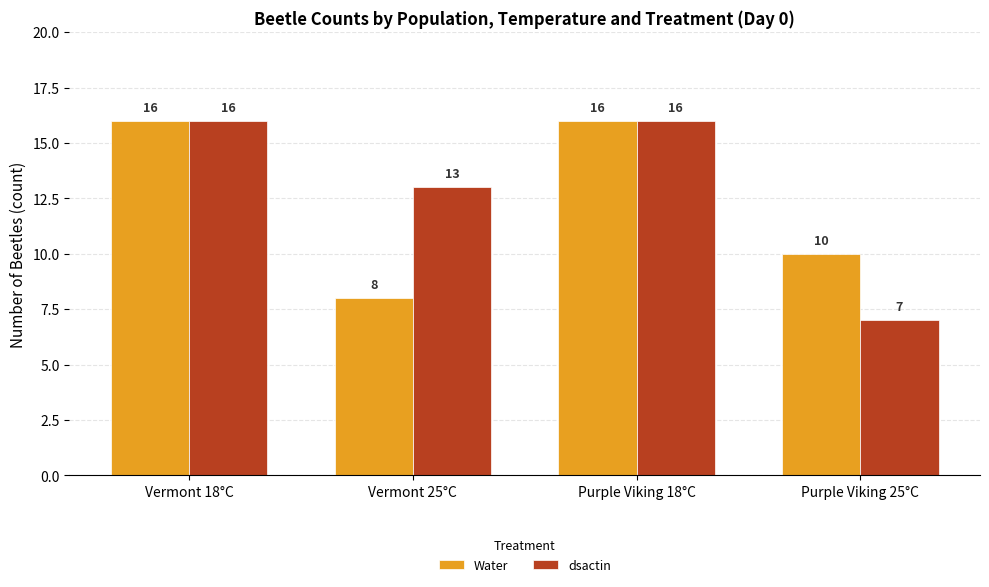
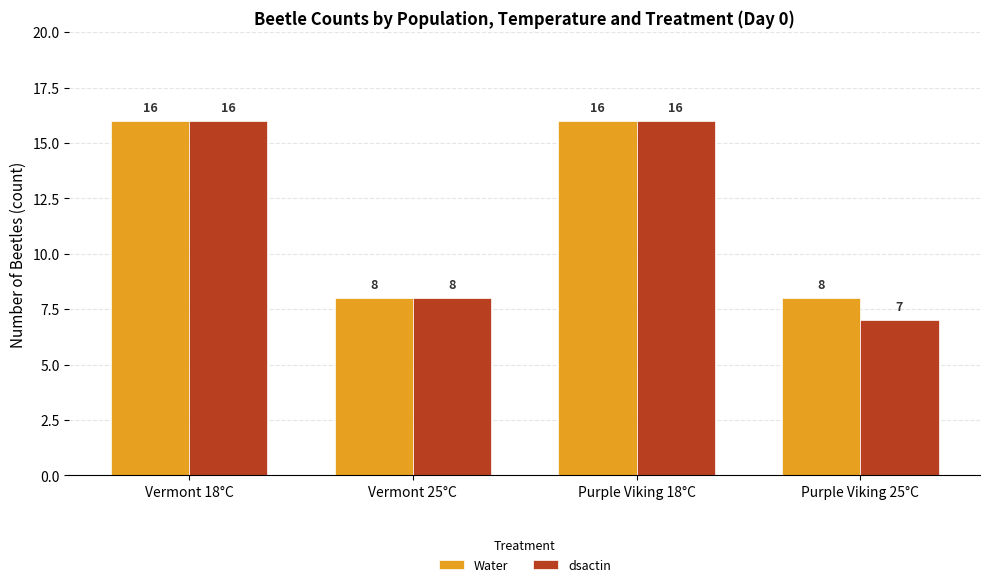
  {
    "Water": {
      "Vermont 18°C": 16,
      "Vermont 25°C": 8,
      "Purple Viking 18°C": 16,
-     "Purple Viking 25°C": 10
+     "Purple Viking 25°C": 8
    },
    "dsactin": {
      "Vermont 18°C": 16,
-     "Vermont 25°C": 13,
+     "Vermont 25°C": 8,
      "Purple Viking 18°C": 16,
      "Purple Viking 25°C": 7
    }
  }
